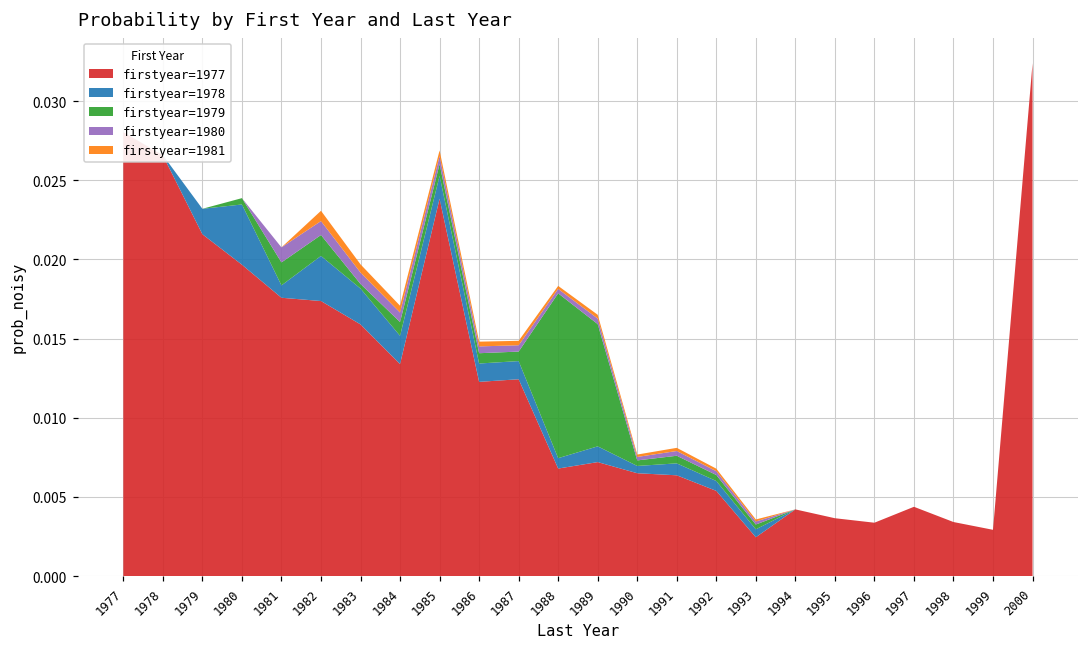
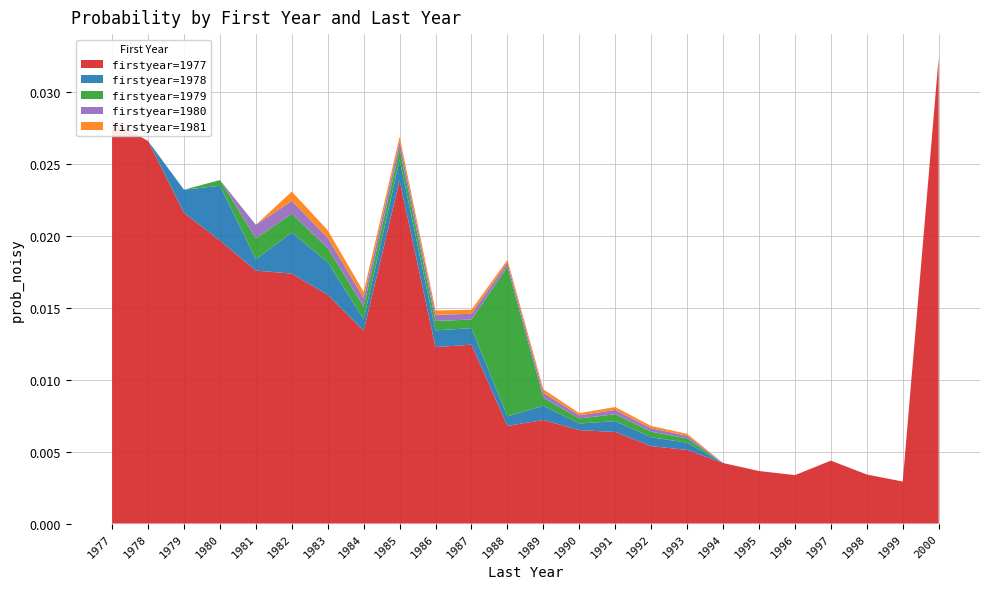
  {
    "firstyear=1977": {
      "1979": 0.0216,
      "1980": 0.0197,
      "1981": 0.0176,
      "1982": 0.0174,
      "1983": 0.0159,
      "1984": 0.0134,
      "1985": 0.0238,
      "1986": 0.0123,
      "1987": 0.0124,
      "1988": 0.0068,
      "1989": 0.0072,
      "1990": 0.0065,
      "1991": 0.0064,
      "1992": 0.0054,
-     "1993": 0.0024
+     "1993": 0.0051
    },
    "firstyear=1978": {
      "1980": 0.0038,
      "1981": 0.0008,
      "1982": 0.0028,
      "1983": 0.0023,
-     "1984": 0.0018,
+     "1984": 0.0008,
      "1985": 0.0014,
      "1986": 0.0012,
      "1987": 0.0011,
      "1988": 0.0007,
      "1989": 0.0010,
      "1990": 0.0005,
      "1991": 0.0008,
      "1992": 0.0006,
      "1993": 0.0005
    },
    "firstyear=1979": {
      "1981": 0.0015,
      "1982": 0.0013,
-     "1983": 0.0003,
+     "1983": 0.0010,
      "1984": 0.0009,
      "1985": 0.0008,
      "1986": 0.0006,
      "1987": 0.0006,
      "1988": 0.0104,
-     "1989": 0.0077,
+     "1989": 0.0006,
      "1990": 0.0003,
      "1991": 0.0005,
      "1992": 0.0004,
      "1993": 0.0003
    },
    "firstyear=1980": {
      "1982": 0.0009,
      "1983": 0.0007,
      "1984": 0.0006,
      "1985": 0.0005,
      "1986": 0.0004,
      "1987": 0.0004,
      "1988": 0.0003,
      "1989": 0.0003,
      "1991": 0.0003
    },
    "firstyear=1981": {
      "1982": 0.0007,
      "1983": 0.0005,
      "1984": 0.0004,
      "1985": 0.0004,
      "1986": 0.0003,
      "1987": 0.0003,
      "1988": 0.0002,
      "1989": 0.0002,
      "1991": 0.0002
    }
  }
